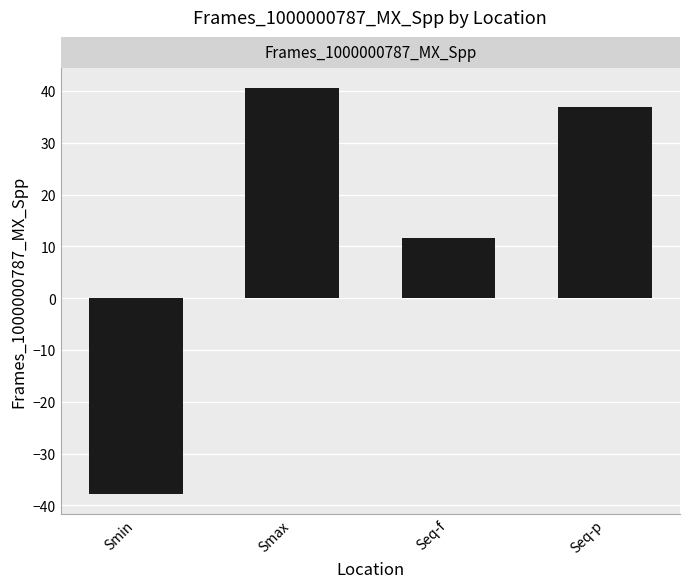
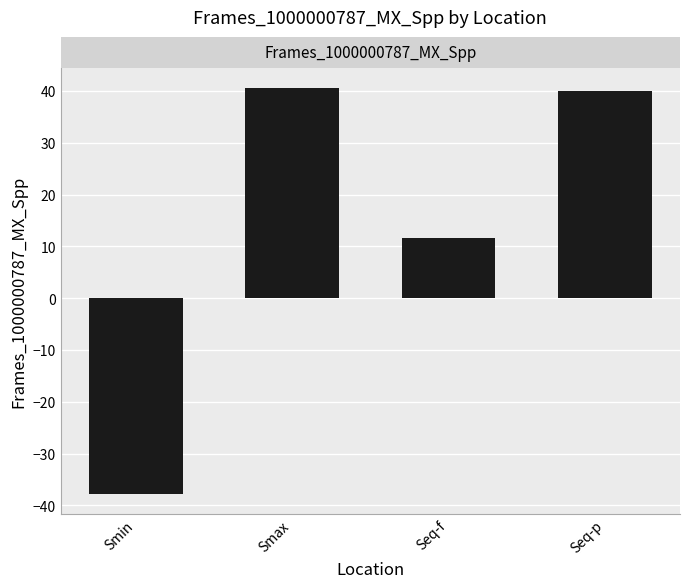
  {
    "Smin": -38,
    "Smax": 40,
    "Seq-f": 12,
-   "Seq-p": 37
+   "Seq-p": 40
  }
